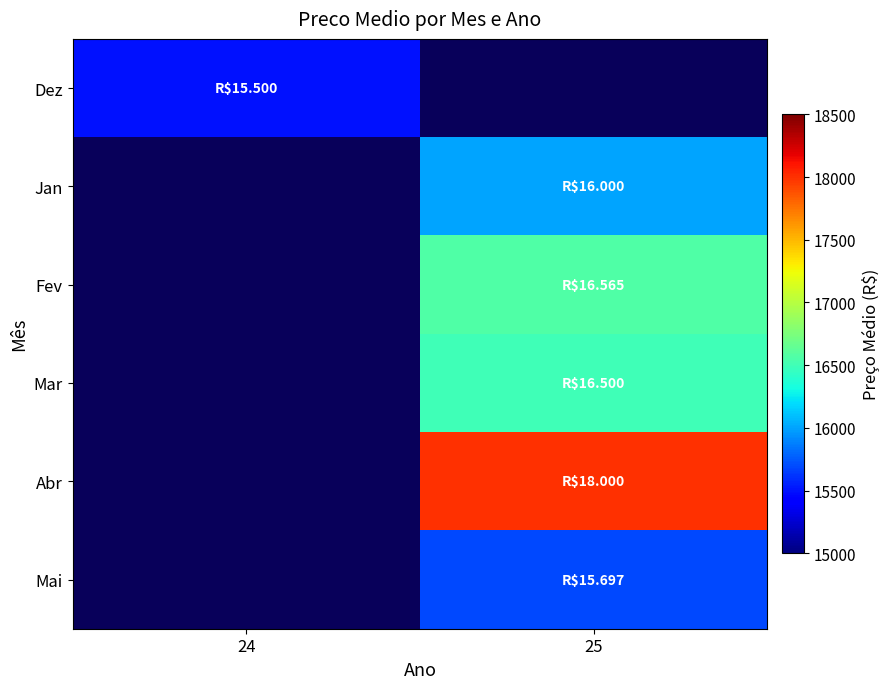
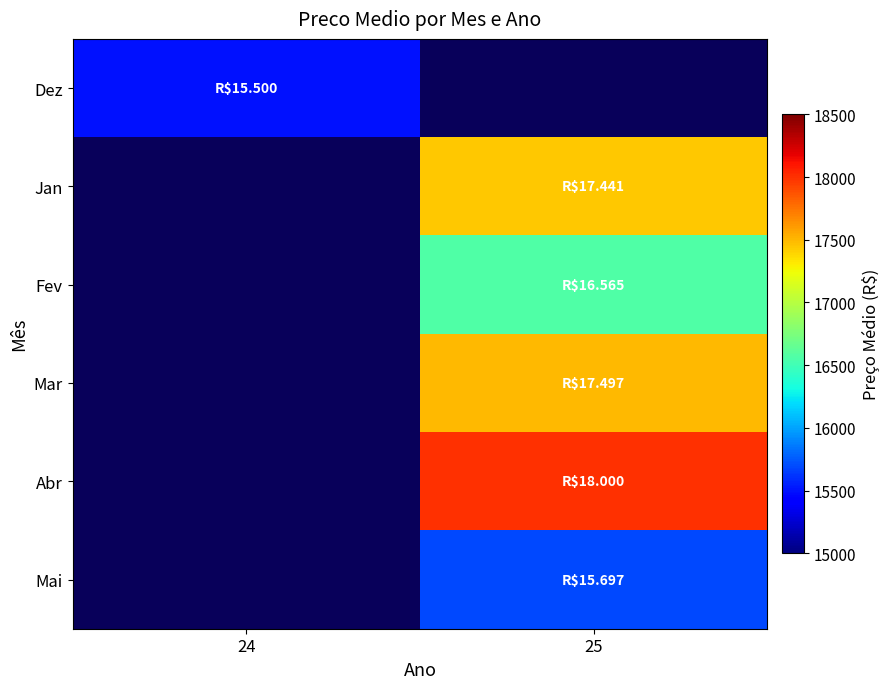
  {
    "Dez": {
      "24": "$15.500"
    },
    "Jan": {
-     "25": "$16.000"
+     "25": "$17.441"
    },
    "Fev": {
      "25": "$16.565"
    },
    "Mar": {
-     "25": "$16.500"
+     "25": "$17.497"
    },
    "Abr": {
      "25": "$18.000"
    },
    "Mai": {
      "25": "$15.697"
    }
  }
